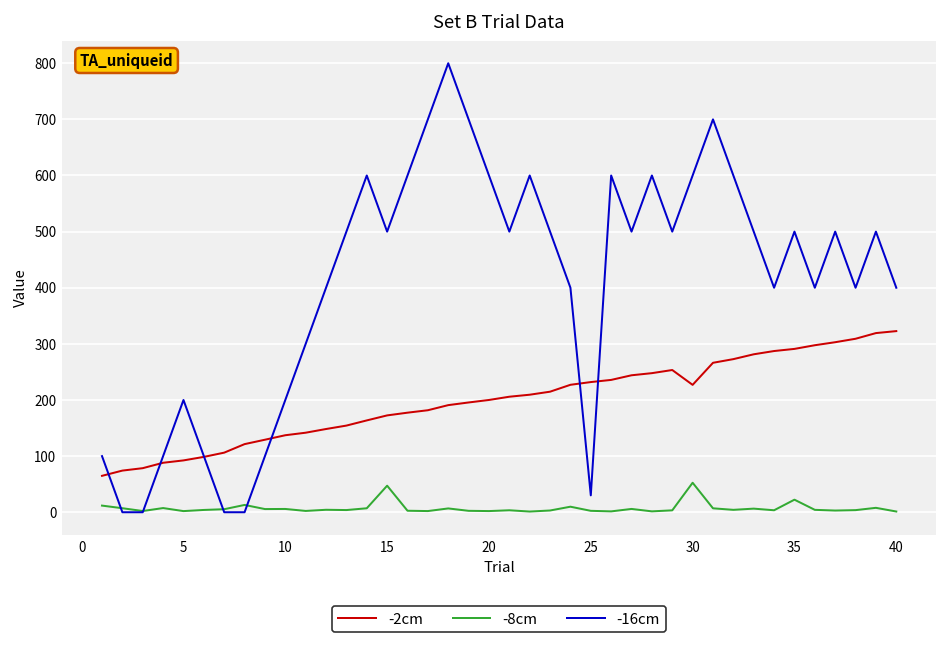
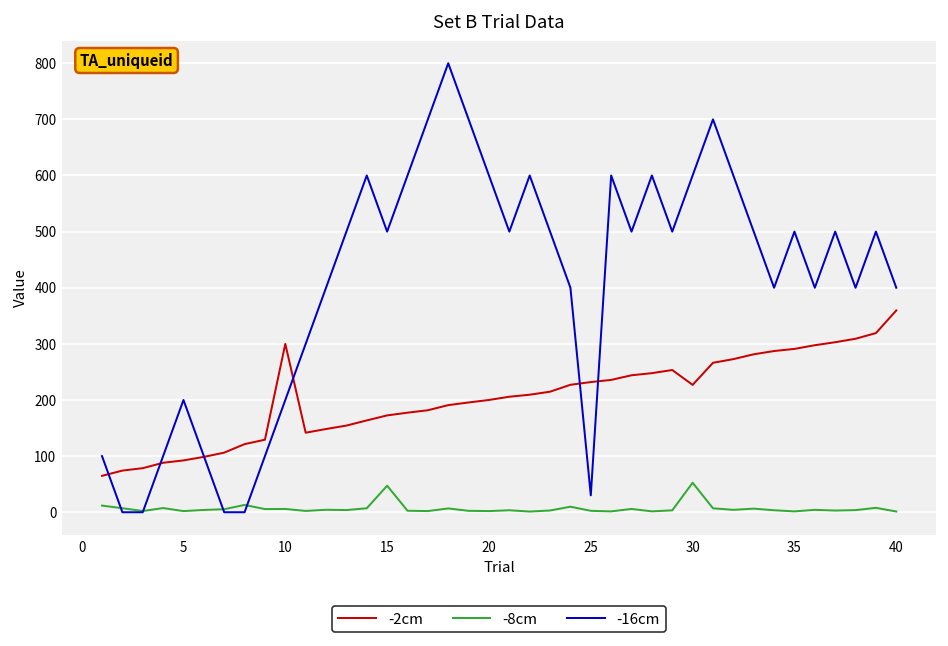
  {
    "-2cm": {
      "5": 90,
-     "10": 140,
+     "10": 300,
      "15": 170,
      "20": 200,
      "25": 230,
      "30": 230,
      "35": 290,
-     "40": 320
+     "40": 360
    },
    "-8cm": {
      "5": 0,
      "10": 10,
      "15": 50,
      "20": 0,
      "25": 0,
      "30": 50,
-     "35": 20,
+     "35": 0,
      "40": 0
    },
    "-16cm": {
      "5": 200,
      "10": 200,
      "15": 500,
      "20": 600,
      "25": 30,
      "30": 600,
      "35": 500,
      "40": 400
    }
  }
